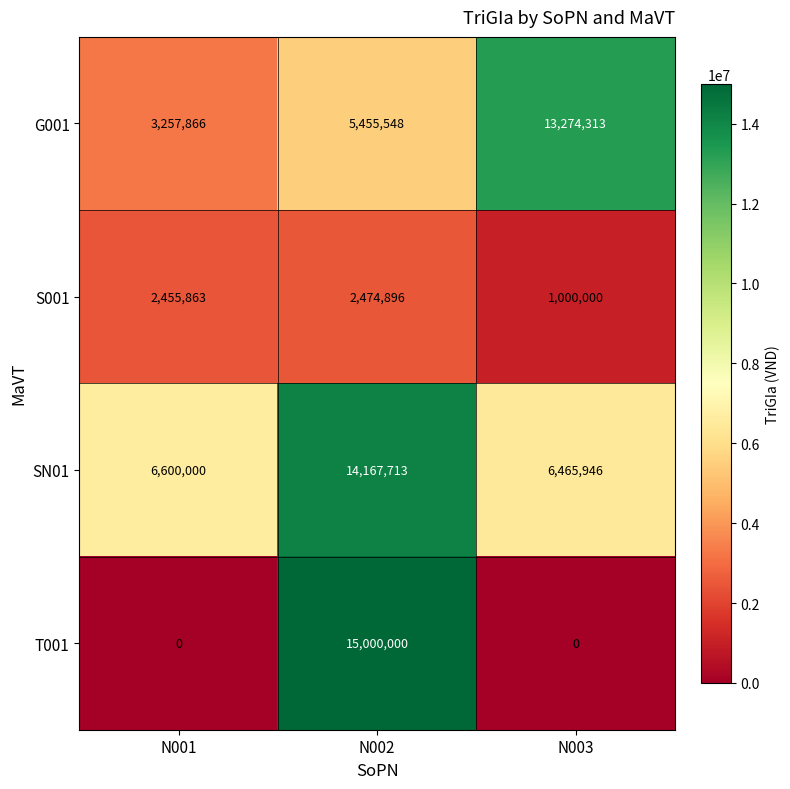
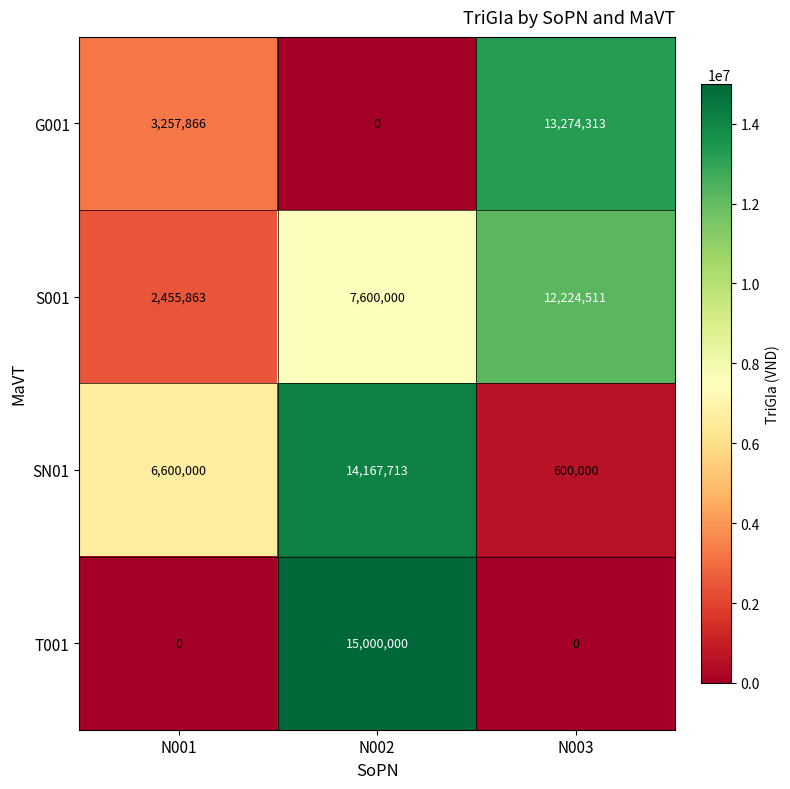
  {
    "G001": {
      "N001": "3,257,866",
-     "N002": "5,455,548",
+     "N002": "0",
      "N003": "13,274,313"
    },
    "S001": {
      "N001": "2,455,863",
-     "N002": "2,474,896",
-     "N003": "1,000,000"
+     "N002": "7,600,000",
+     "N003": "12,224,511"
    },
    "SN01": {
      "N001": "6,600,000",
      "N002": "14,167,713",
-     "N003": "6,465,946"
+     "N003": "600,000"
    },
    "T001": {
      "N001": "0",
      "N002": "15,000,000",
      "N003": "0"
    }
  }
